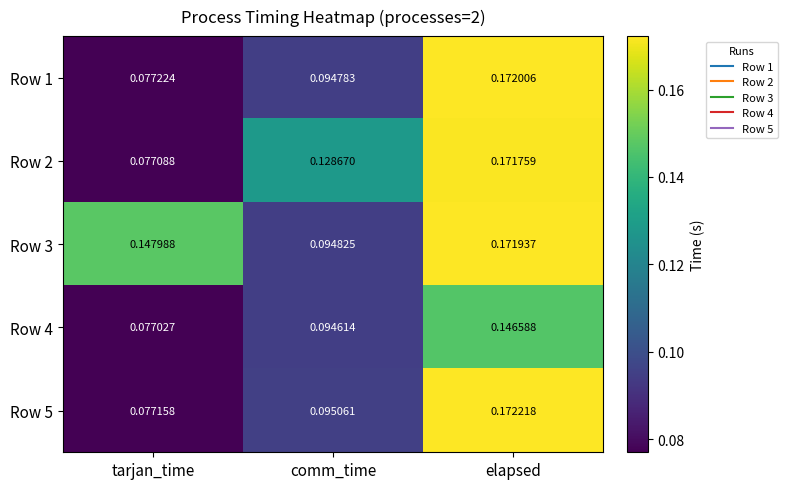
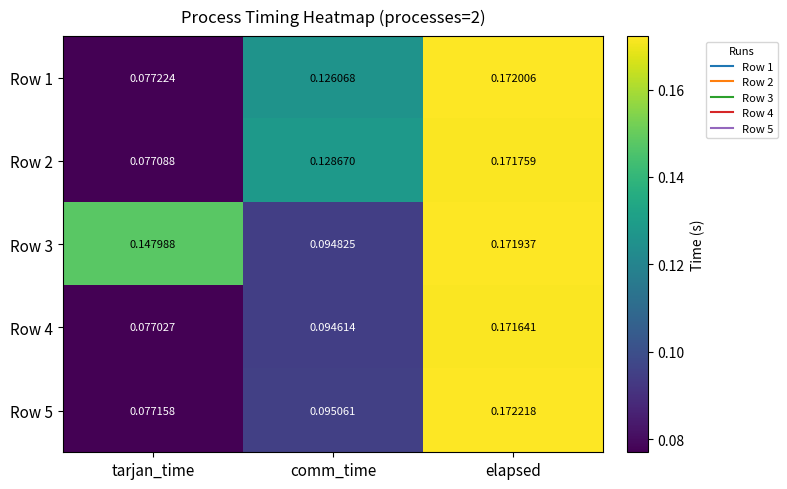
  {
    "Row 1": {
      "tarjan_time": 0.077224,
-     "comm_time": 0.094783,
+     "comm_time": 0.126068,
      "elapsed": 0.172006
    },
    "Row 2": {
      "tarjan_time": 0.077088,
      "comm_time": 0.128670,
      "elapsed": 0.171759
    },
    "Row 3": {
      "tarjan_time": 0.147988,
      "comm_time": 0.094825,
      "elapsed": 0.171937
    },
    "Row 4": {
      "tarjan_time": 0.077027,
      "comm_time": 0.094614,
-     "elapsed": 0.146588
+     "elapsed": 0.171641
    },
    "Row 5": {
      "tarjan_time": 0.077158,
      "comm_time": 0.095061,
      "elapsed": 0.172218
    }
  }
